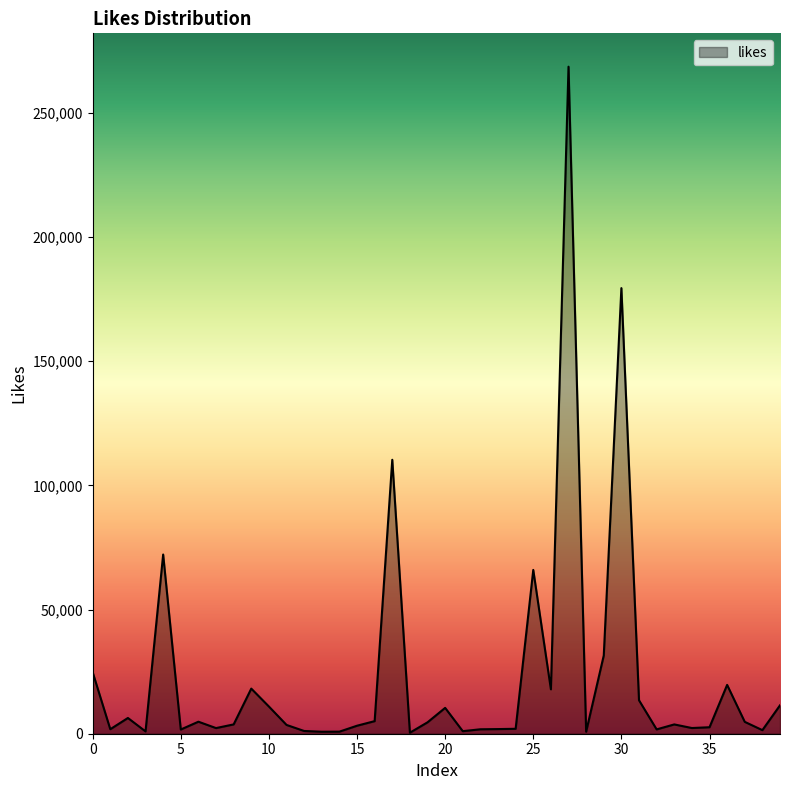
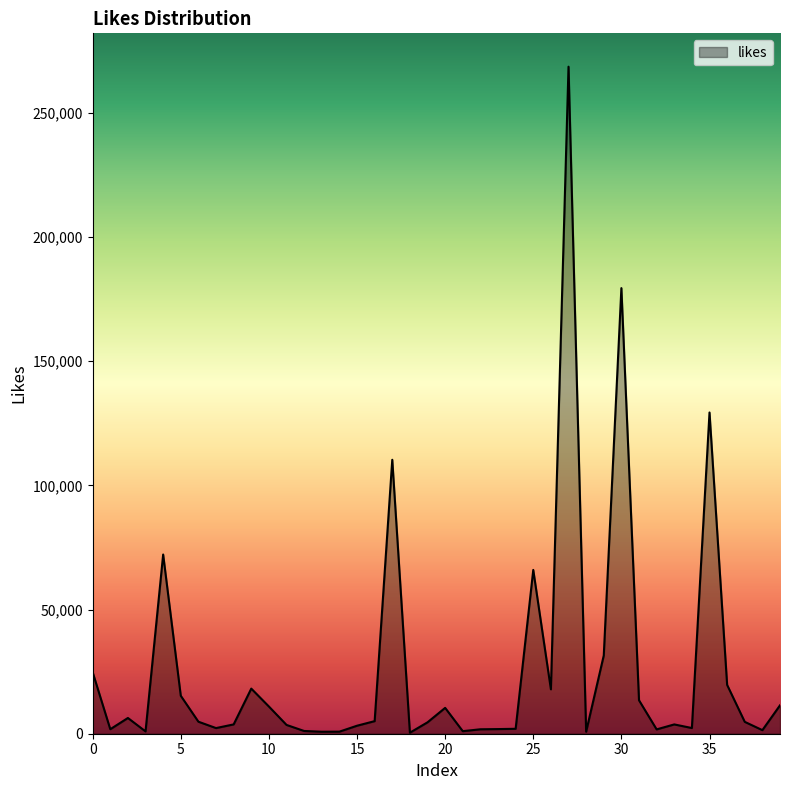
  {
    "0": "25,000",
-   "5": "2,000",
+   "5": "15,000",
    "10": "11,000",
    "15": "3,000",
    "20": "10,000",
    "25": "66,000",
    "30": "179,000",
-   "35": "3,000"
+   "35": "129,000"
  }
